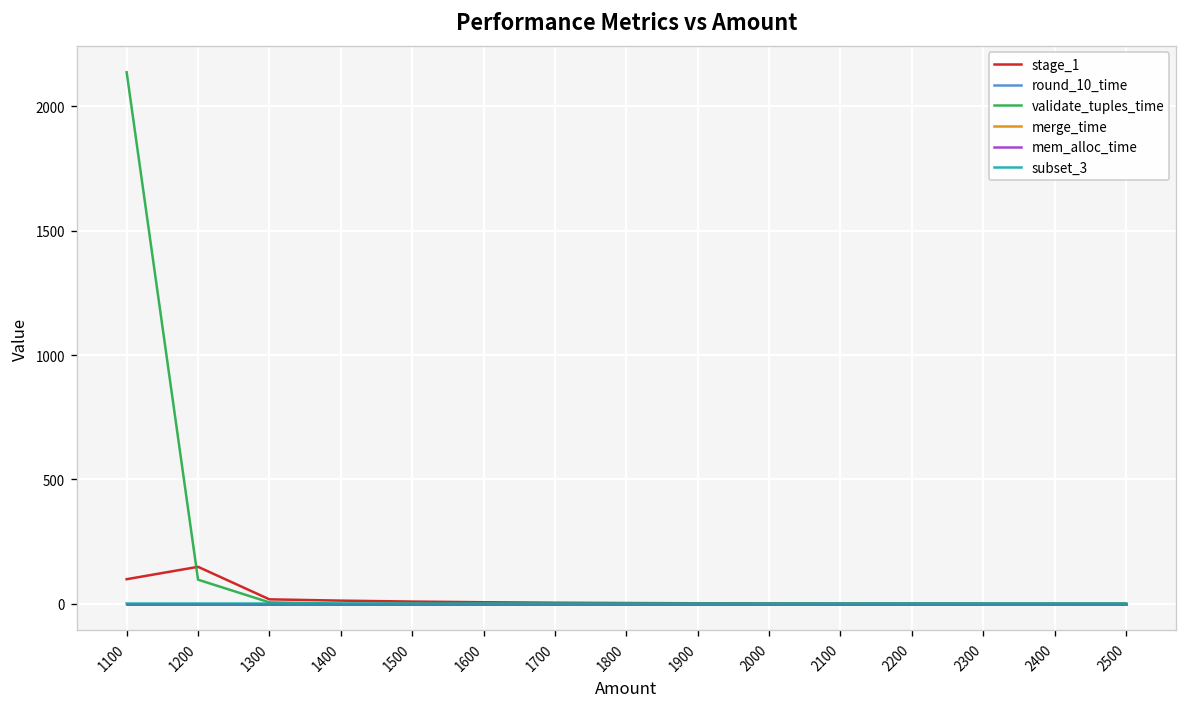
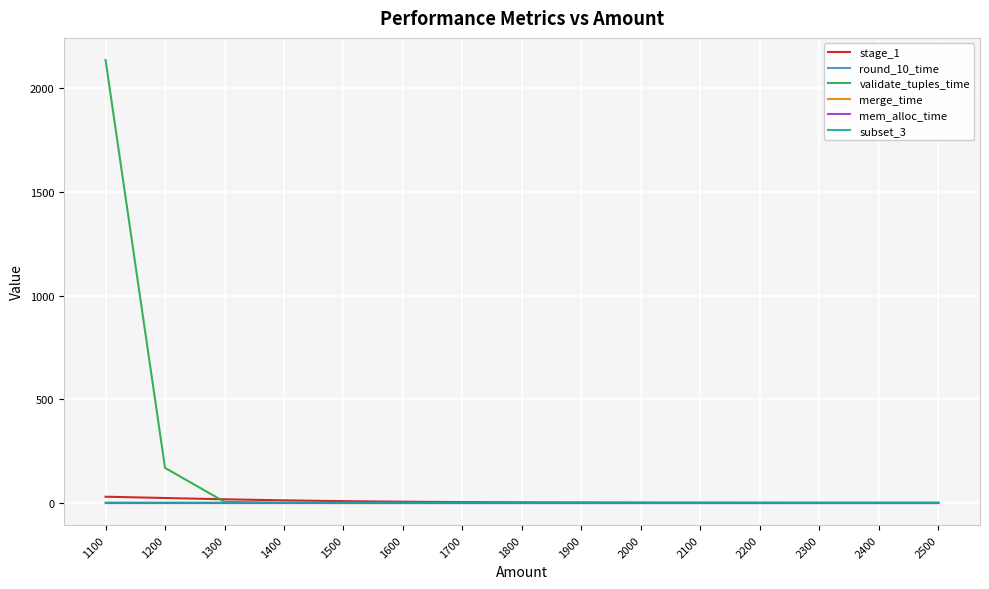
  {
    "stage_1": {
-     "1100": 100,
-     "1200": 150
+     "1100": 30,
+     "1200": 20
    },
    "subset_3": {
      "1100": 0,
      "1200": 0
    },
    "validate_tuples_time": {
      "1100": 2140,
-     "1200": 100
+     "1200": 170
    }
  }
